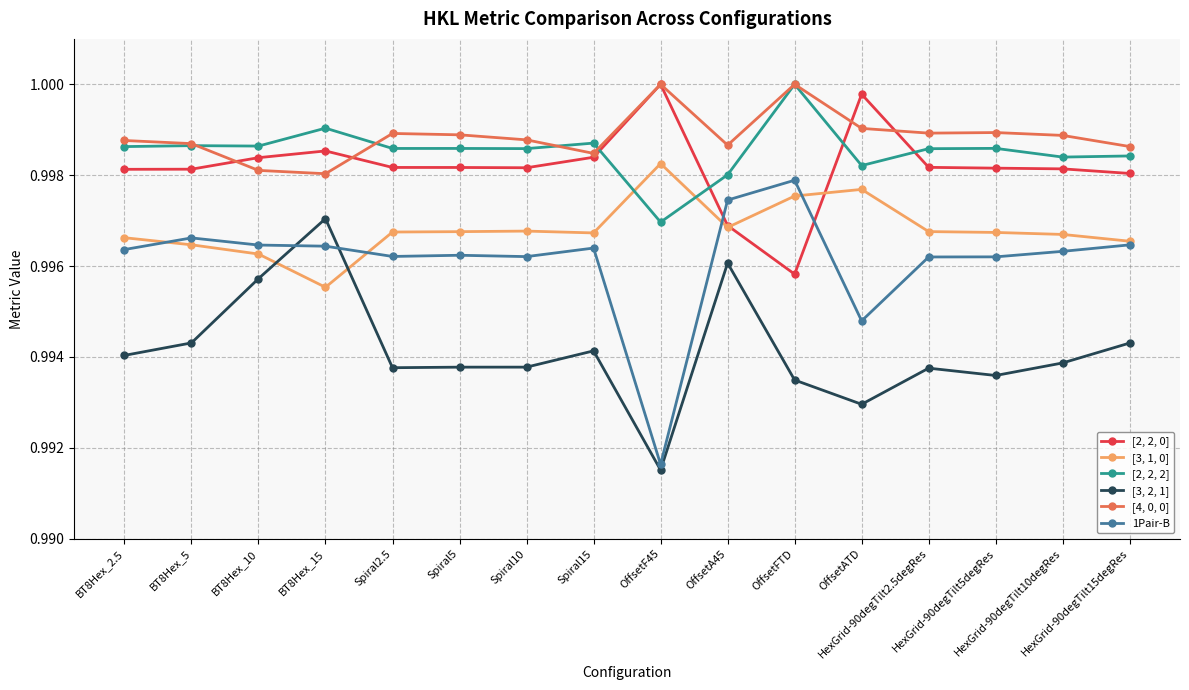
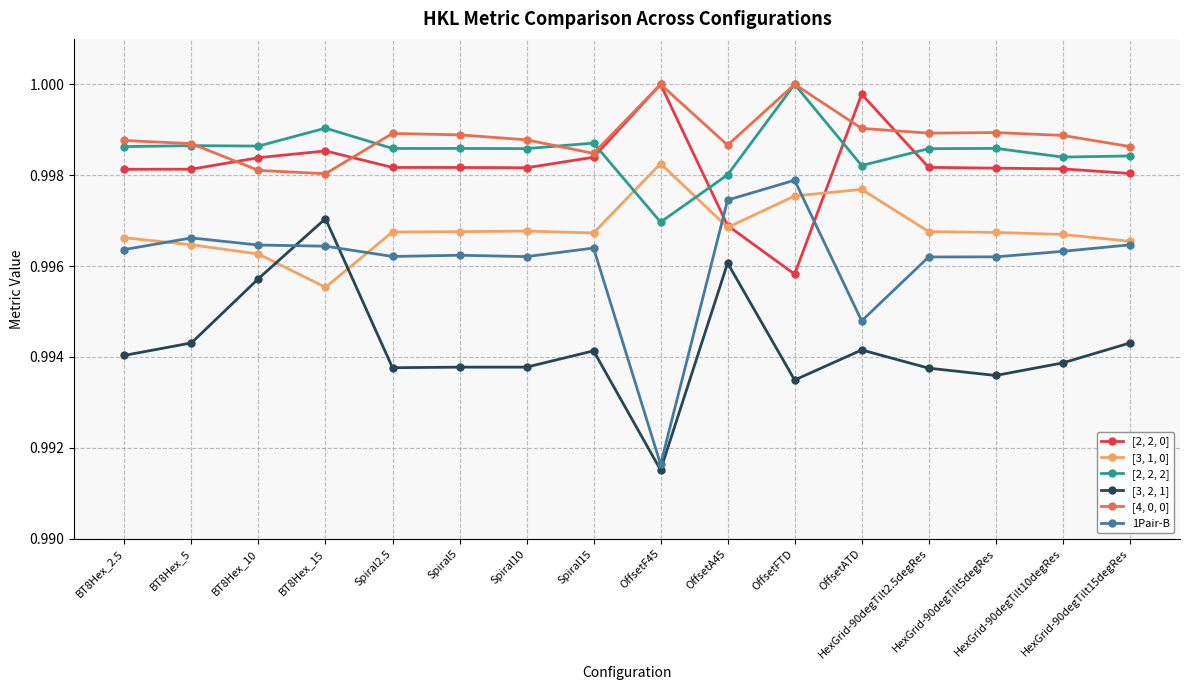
  {
    "[3, 2, 1]": {
      "BT8Hex_2.5": 0.9940,
      "BT8Hex_5": 0.9943,
      "BT8Hex_10": 0.9957,
      "BT8Hex_15": 0.9970,
      "Spiral2.5": 0.9938,
      "Spiral5": 0.9938,
      "Spiral10": 0.9938,
      "Spiral15": 0.9941,
      "OffsetF45": 0.9915,
      "OffsetA45": 0.9961,
      "OffsetFTD": 0.9935,
-     "OffsetATD": 0.9930,
+     "OffsetATD": 0.9942,
      "HexGrid-90degTilt2.5degRes": 0.9938,
      "HexGrid-90degTilt5degRes": 0.9936,
      "HexGrid-90degTilt10degRes": 0.9939,
      "HexGrid-90degTilt15degRes": 0.9943
    }
  }
